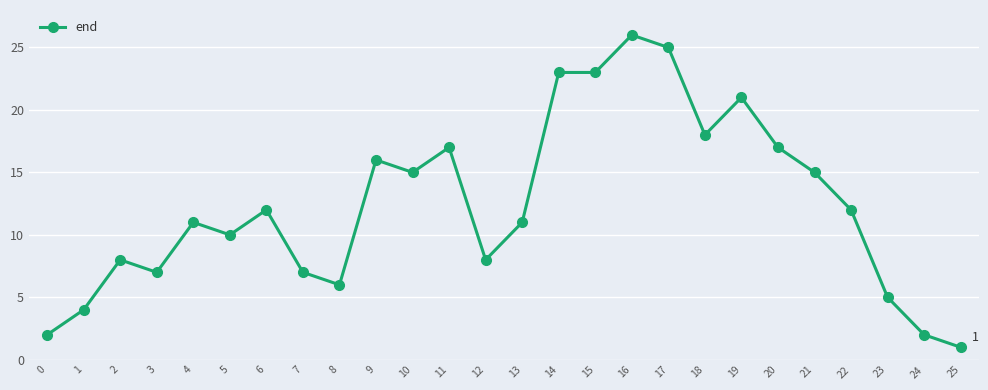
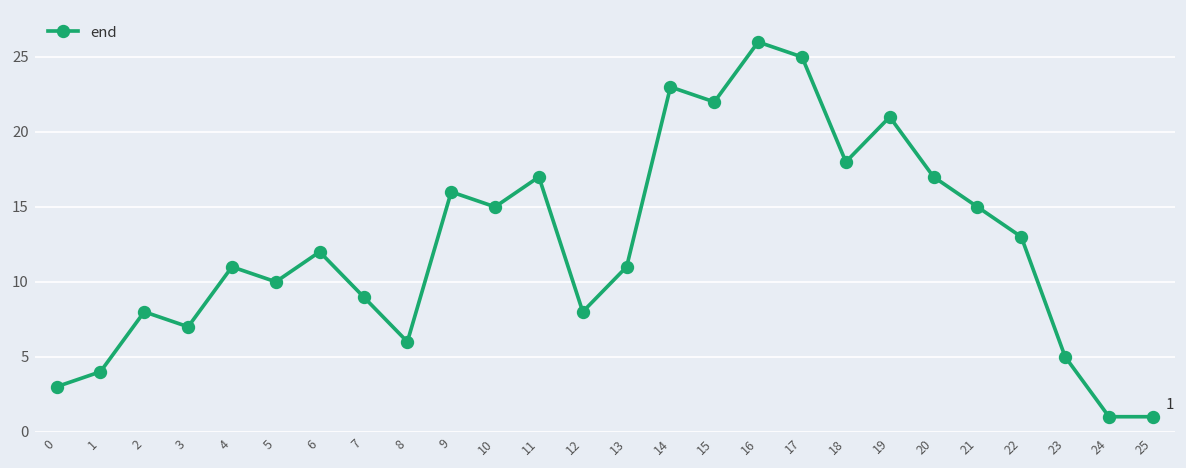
  {
-   "0": 2,
+   "0": 3,
    "1": 4,
    "2": 8,
    "3": 7,
    "4": 11,
    "5": 10,
    "6": 12,
-   "7": 7,
+   "7": 9,
    "8": 6,
    "9": 16,
    "10": 15,
    "11": 17,
    "12": 8,
    "13": 11,
    "14": 23,
-   "15": 23,
+   "15": 22,
    "16": 26,
    "17": 25,
    "18": 18,
    "19": 21,
    "20": 17,
    "21": 15,
-   "22": 12,
+   "22": 13,
    "23": 5,
-   "24": 2
+   "24": 1
  }
